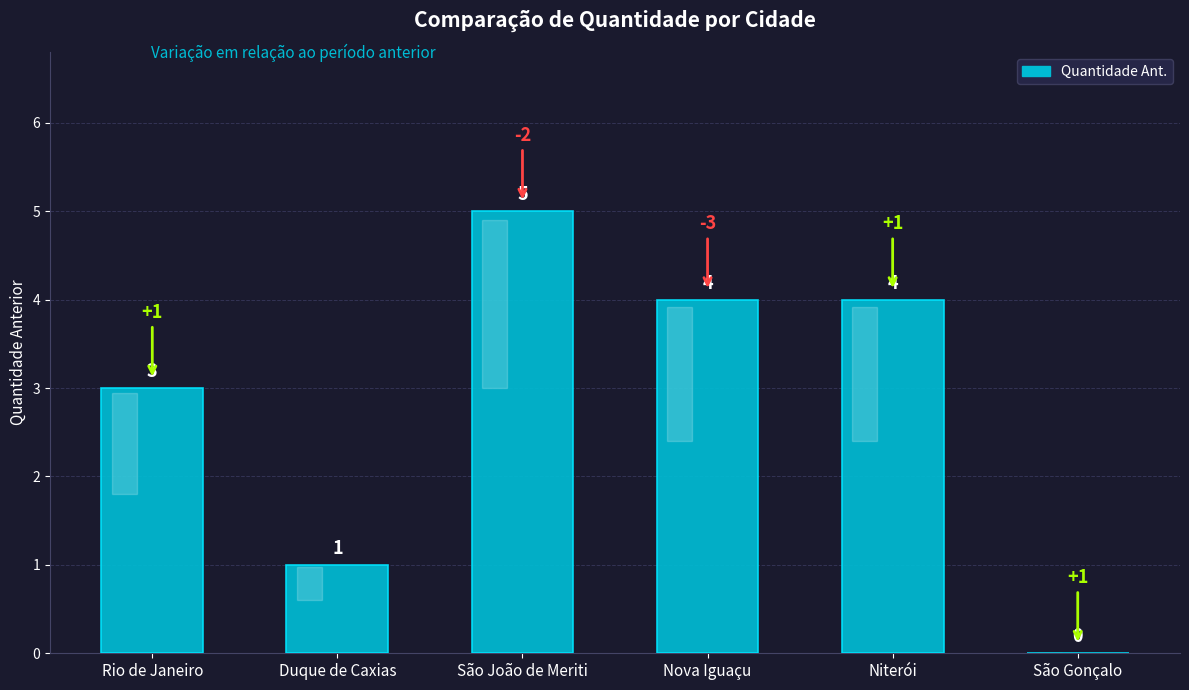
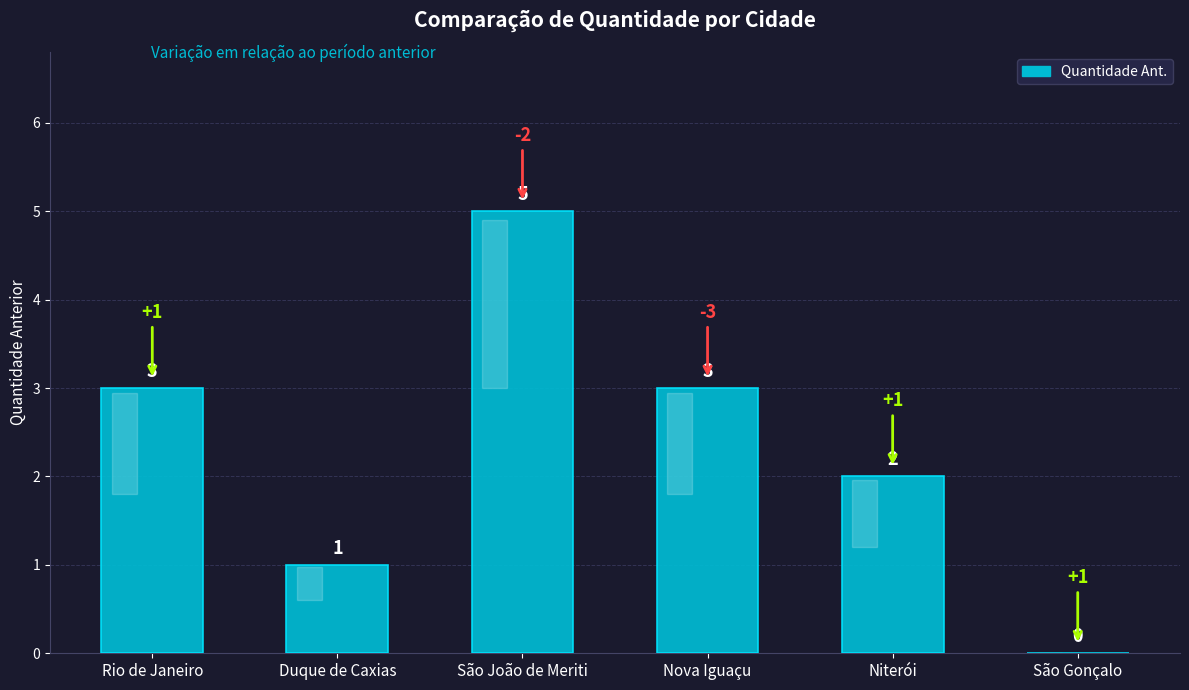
  {
    "Duque de Caxias": 1,
-   "Nova Iguaçu": 4,
-   "Niterói": 4
+   "Nova Iguaçu": 3,
+   "Niterói": 2
  }
